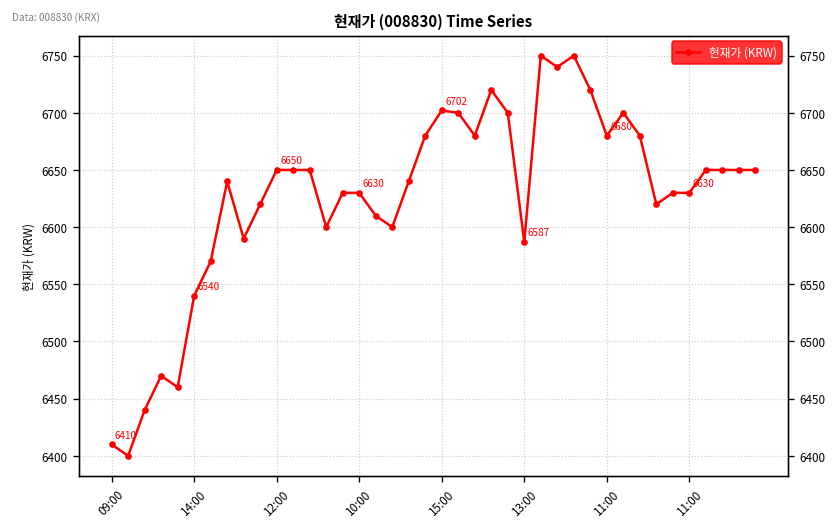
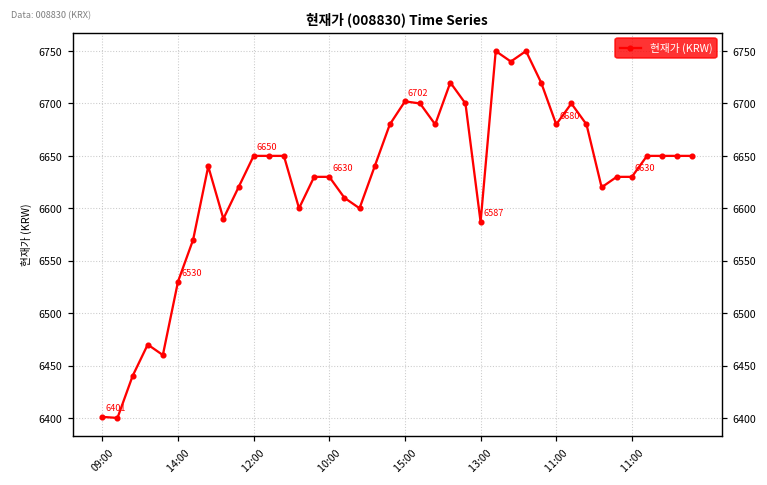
  {
-   "09:00": 6410,
-   "14:00": 6540,
+   "09:00": 6401,
+   "14:00": 6530,
    "10:00": 6630,
    "15:00": 6702,
    "13:00": 6587
  }
